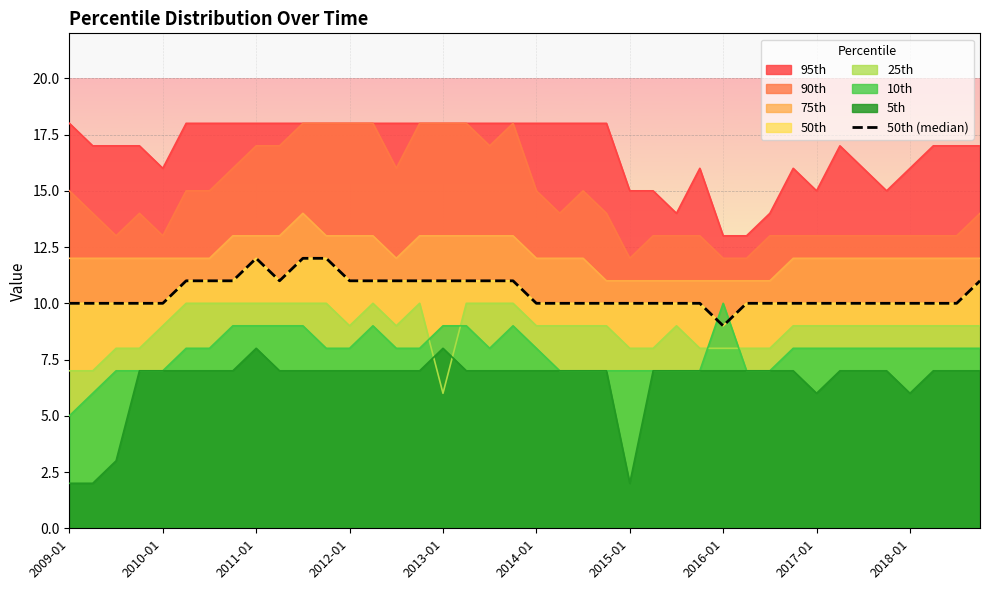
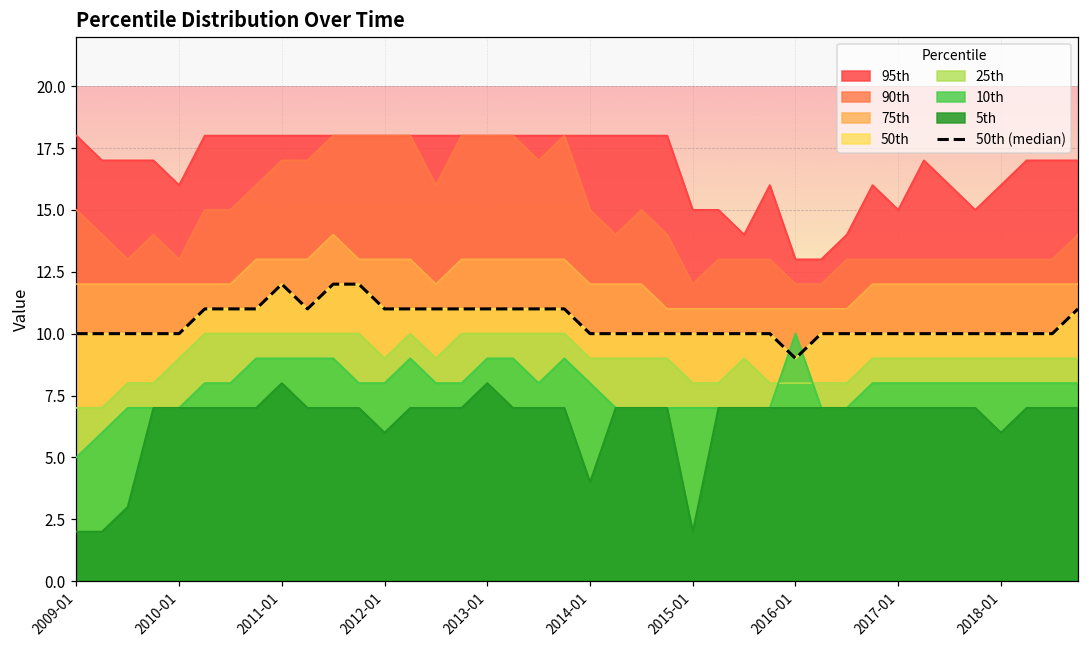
  {
    "25th": {
      "2009-01": 7,
      "2010-01": 9,
      "2011-01": 10,
      "2012-01": 9,
-     "2013-01": 6,
+     "2013-01": 10,
      "2014-01": 9,
      "2015-01": 8,
      "2016-01": 8,
      "2017-01": 9,
      "2018-01": 9
    },
    "10th": {
      "2009-01": 5,
      "2011-01": 9,
      "2012-01": 8,
      "2013-01": 9,
      "2014-01": 8,
      "2015-01": 7,
      "2016-01": 10,
      "2017-01": 8,
      "2018-01": 8
    },
    "5th": {
      "2009-01": 2,
      "2011-01": 8,
-     "2012-01": 7,
+     "2012-01": 6,
      "2013-01": 8,
-     "2014-01": 7,
+     "2014-01": 4,
      "2015-01": 2,
      "2016-01": 7,
-     "2017-01": 6,
+     "2017-01": 7,
      "2018-01": 6
    }
  }
